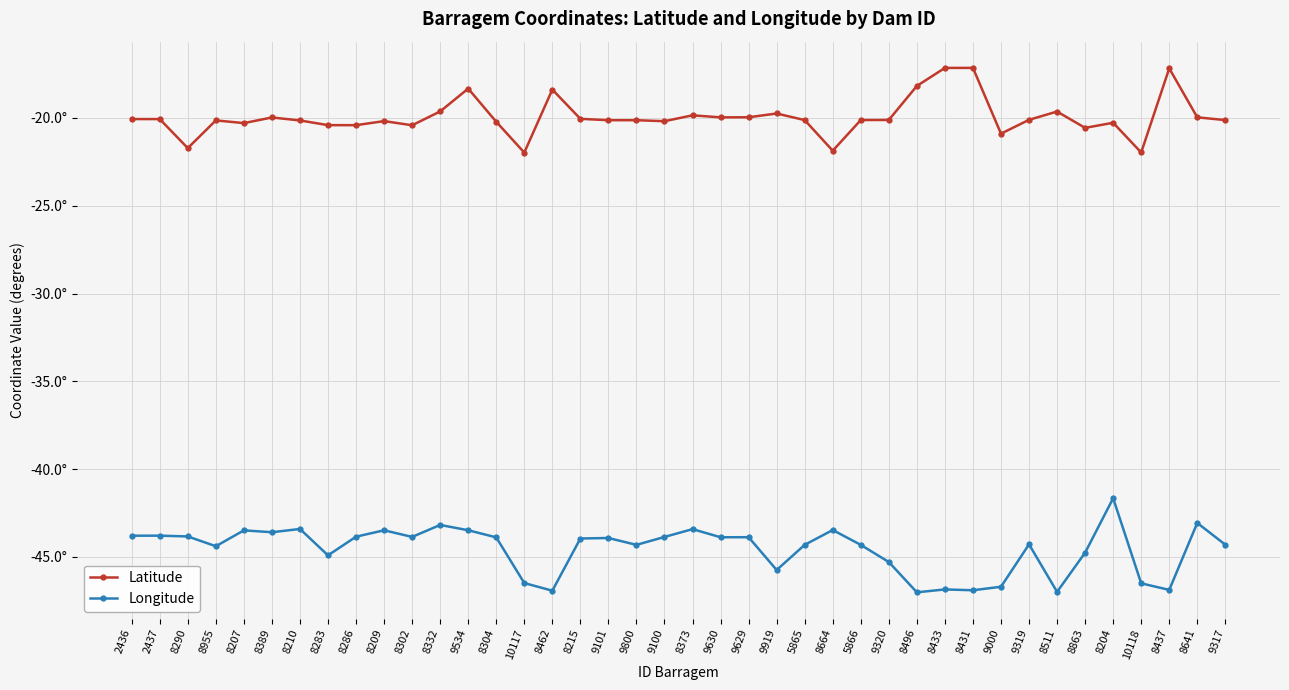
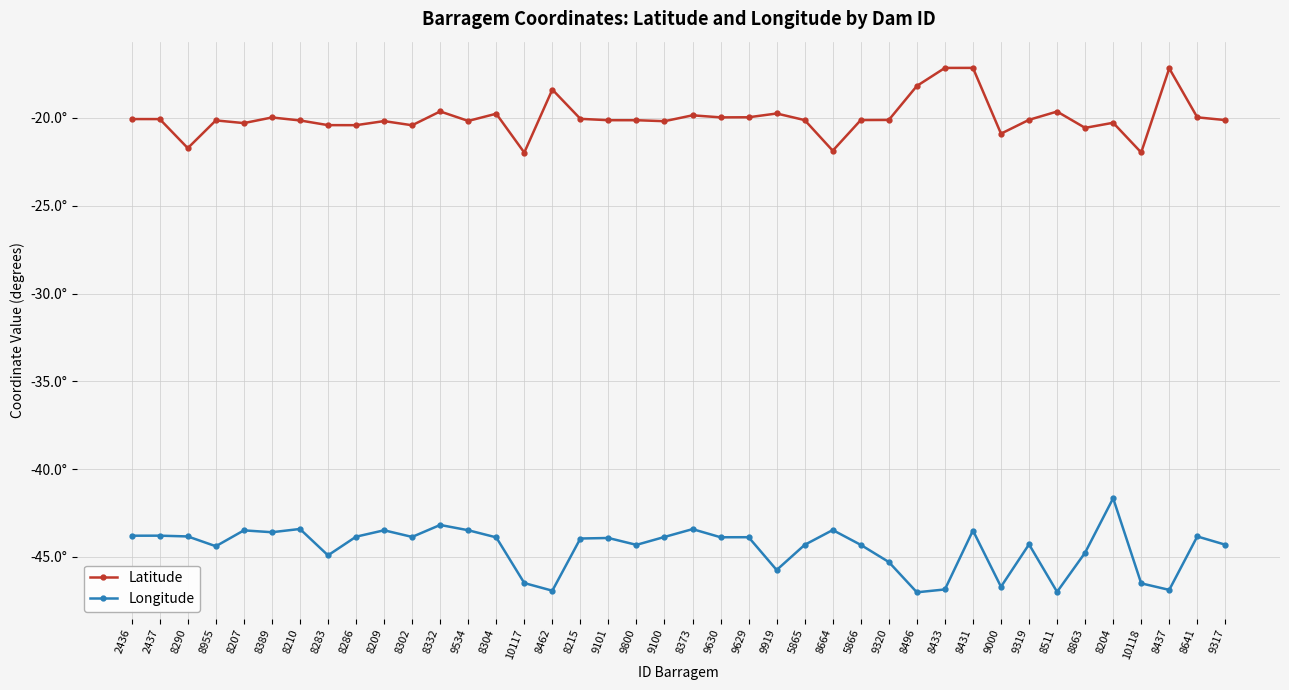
  {
    "Latitude": {
      "2436": "-20.1°",
      "2437": "-20.1°",
      "8290": "-21.7°",
      "8955": "-20.1°",
      "8207": "-20.3°",
      "8389": "-20.0°",
      "8210": "-20.1°",
      "8283": "-20.4°",
      "8286": "-20.4°",
      "8209": "-20.2°",
      "8302": "-20.4°",
      "8332": "-19.6°",
-     "9534": "-18.3°",
-     "8304": "-20.2°",
+     "9534": "-20.2°",
+     "8304": "-19.8°",
      "10117": "-22.0°",
      "8462": "-18.4°",
      "8215": "-20.0°",
      "9101": "-20.1°",
      "9800": "-20.1°",
      "9100": "-20.2°",
      "8373": "-19.8°",
      "9630": "-20.0°",
      "9629": "-20.0°",
      "9919": "-19.7°",
      "5865": "-20.1°",
      "8664": "-21.9°",
      "5866": "-20.1°",
      "9320": "-20.1°",
      "8496": "-18.2°",
      "8433": "-17.1°",
      "8431": "-17.1°",
      "9000": "-20.9°",
      "9319": "-20.1°",
      "8511": "-19.6°",
      "8863": "-20.6°",
      "8204": "-20.3°",
      "10118": "-22.0°",
      "8437": "-17.2°",
      "8641": "-20.0°",
      "9317": "-20.1°"
    },
    "Longitude": {
      "2436": "-43.8°",
      "2437": "-43.8°",
      "8290": "-43.8°",
      "8955": "-44.4°",
      "8207": "-43.5°",
      "8389": "-43.6°",
      "8210": "-43.4°",
      "8283": "-44.9°",
      "8286": "-43.9°",
      "8209": "-43.5°",
      "8302": "-43.9°",
      "8332": "-43.2°",
      "9534": "-43.5°",
      "8304": "-43.9°",
      "10117": "-46.5°",
      "8462": "-46.9°",
      "8215": "-44.0°",
      "9101": "-43.9°",
      "9800": "-44.3°",
      "9100": "-43.9°",
      "8373": "-43.4°",
      "9630": "-43.9°",
      "9629": "-43.9°",
      "9919": "-45.8°",
      "5865": "-44.3°",
      "8664": "-43.5°",
      "5866": "-44.3°",
      "9320": "-45.3°",
      "8496": "-47.0°",
      "8433": "-46.9°",
-     "8431": "-46.9°",
+     "8431": "-43.5°",
      "9000": "-46.7°",
      "9319": "-44.3°",
      "8511": "-47.0°",
      "8863": "-44.8°",
      "8204": "-41.7°",
      "10118": "-46.5°",
      "8437": "-46.9°",
-     "8641": "-43.1°",
+     "8641": "-43.8°",
      "9317": "-44.3°"
    }
  }
